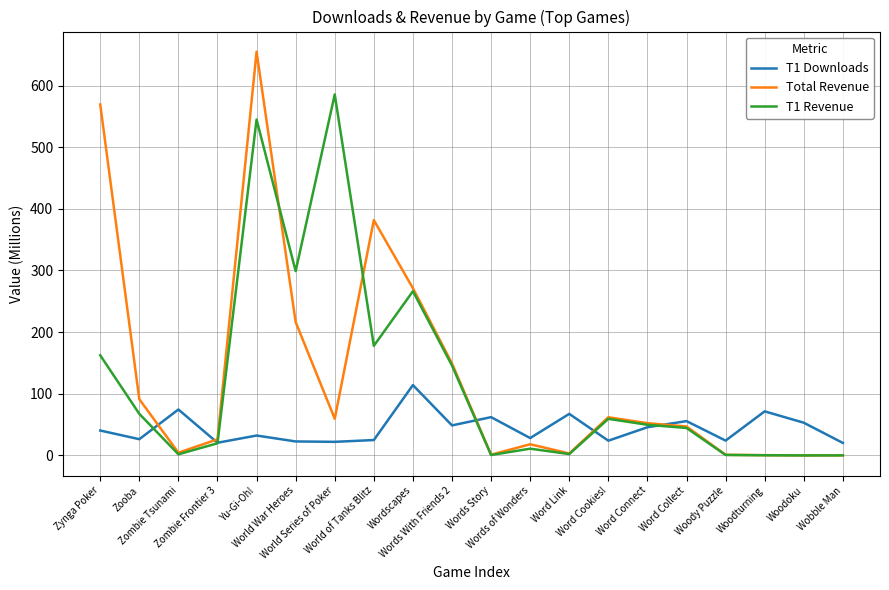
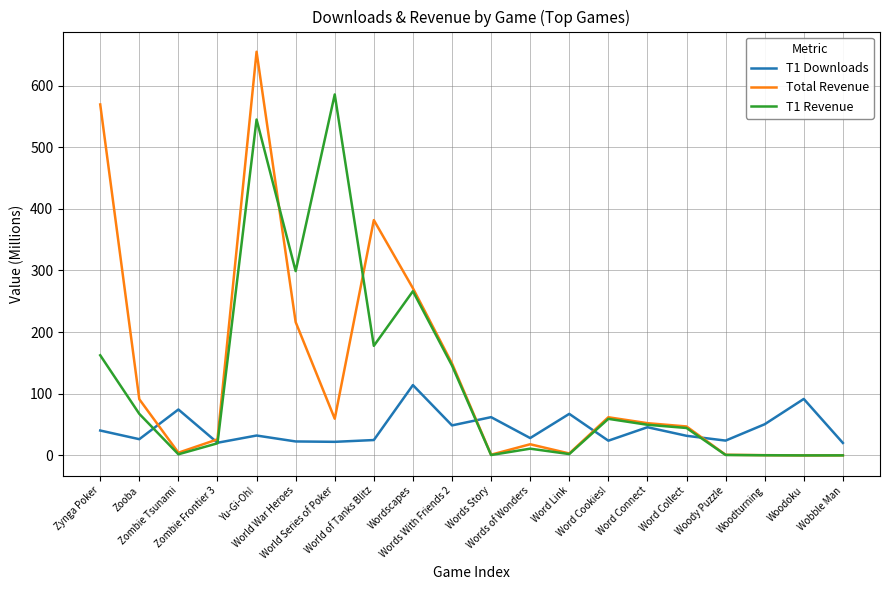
  {
    "T1 Downloads": {
      "Zynga Poker": 40,
      "Zooba": 30,
      "Zombie Tsunami": 70,
      "Yu-Gi-Oh!": 30,
      "World War Heroes": 20,
      "World Series of Poker": 20,
      "World of Tanks Blitz": 20,
      "Wordscapes": 110,
      "Words With Friends 2": 50,
      "Words Story": 60,
      "Words of Wonders": 30,
      "Word Link": 70,
      "Word Cookies!": 20,
-     "Word Collect": 60,
+     "Word Collect": 30,
      "Woody Puzzle": 20,
-     "Woodturning": 70,
-     "Woodoku": 50,
+     "Woodturning": 50,
+     "Woodoku": 90,
      "Wobble Man": 20
    },
    "Total Revenue": {
      "Zynga Poker": 570,
      "Zooba": 90,
      "Zombie Frontier 3": 30,
      "Yu-Gi-Oh!": 650,
      "World War Heroes": 220,
      "World Series of Poker": 60,
      "World of Tanks Blitz": 380,
      "Wordscapes": 270,
      "Words of Wonders": 20
    },
    "T1 Revenue": {
      "Zynga Poker": 160,
      "Zooba": 70,
      "Yu-Gi-Oh!": 540,
      "World War Heroes": 300,
      "World Series of Poker": 590,
      "World of Tanks Blitz": 180,
      "Wordscapes": 270,
      "Words of Wonders": 10
    }
  }
